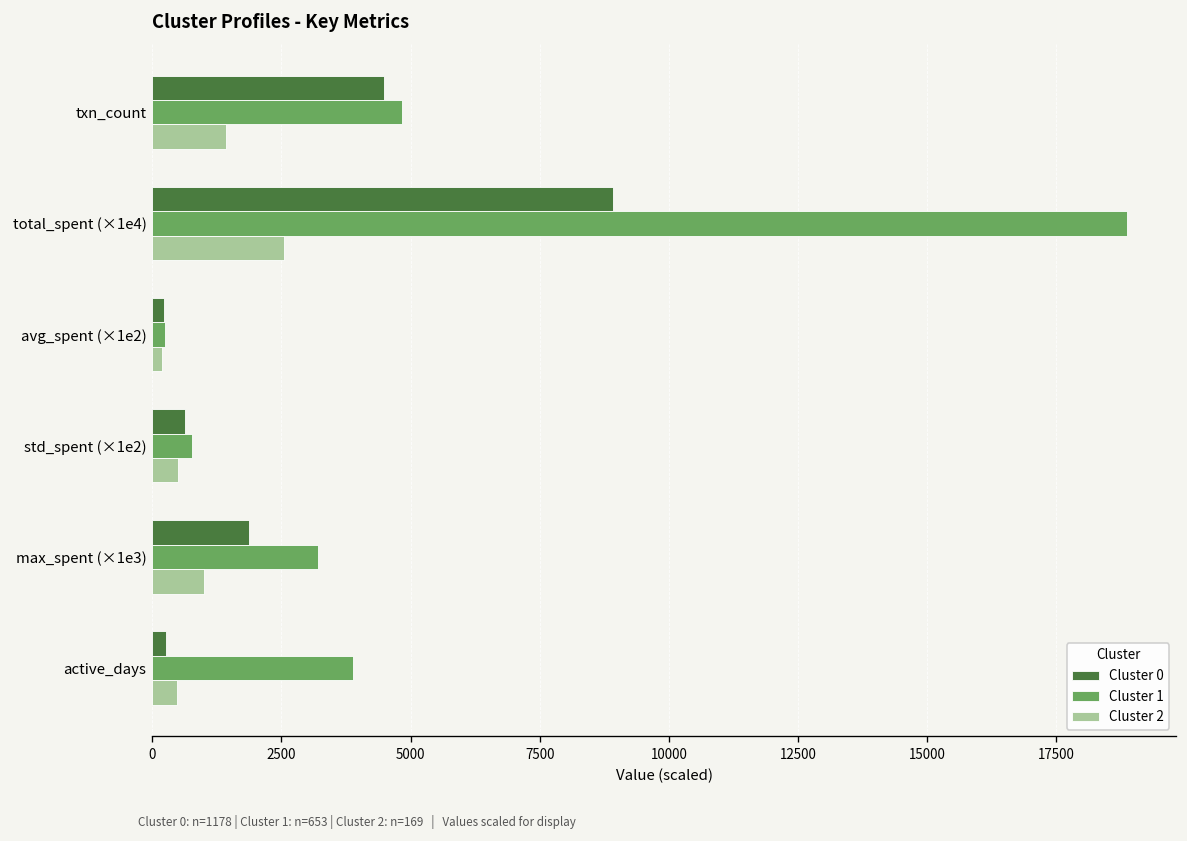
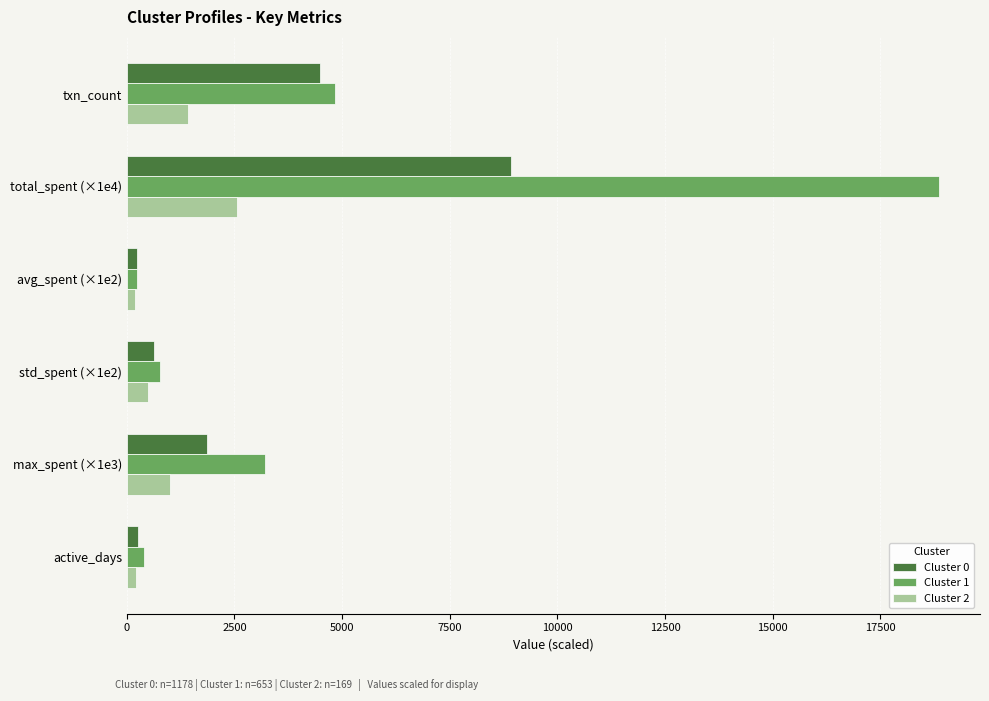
  {
    "Cluster 0": {
      "txn_count": 4500,
      "total_spent (×1e4)": 8900,
      "avg_spent (×1e2)": 200,
      "std_spent (×1e2)": 600,
      "max_spent (×1e3)": 1900,
      "active_days": 300
    },
    "Cluster 1": {
      "txn_count": 4800,
      "total_spent (×1e4)": 18900,
      "avg_spent (×1e2)": 200,
      "std_spent (×1e2)": 800,
      "max_spent (×1e3)": 3200,
-     "active_days": 3900
+     "active_days": 400
    },
    "Cluster 2": {
      "txn_count": 1400,
      "total_spent (×1e4)": 2600,
      "avg_spent (×1e2)": 200,
      "std_spent (×1e2)": 500,
      "max_spent (×1e3)": 1000,
-     "active_days": 500
+     "active_days": 200
    }
  }
